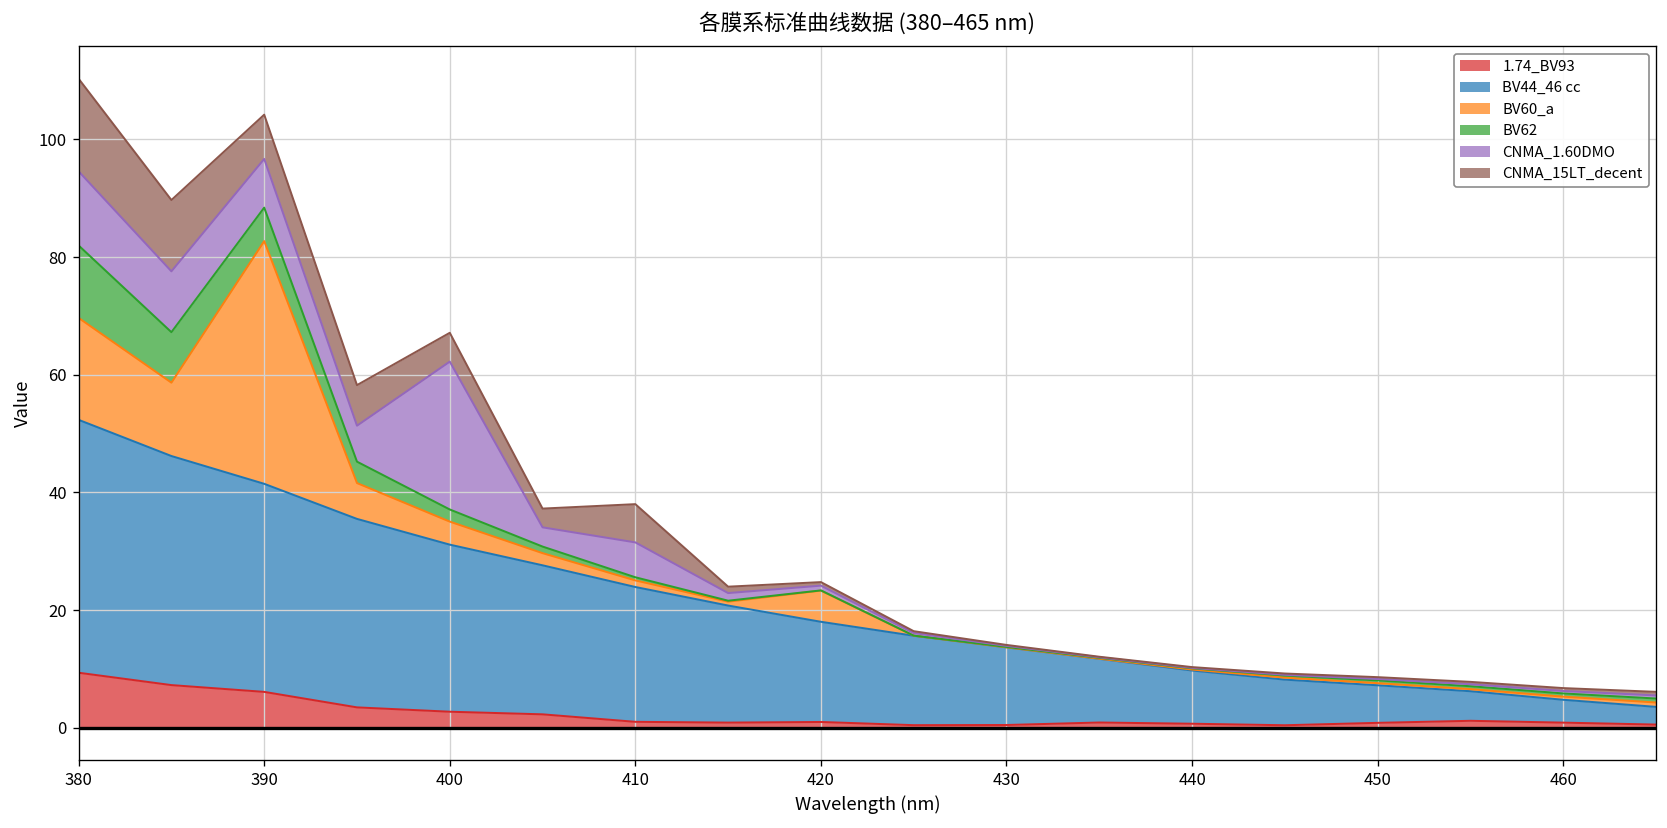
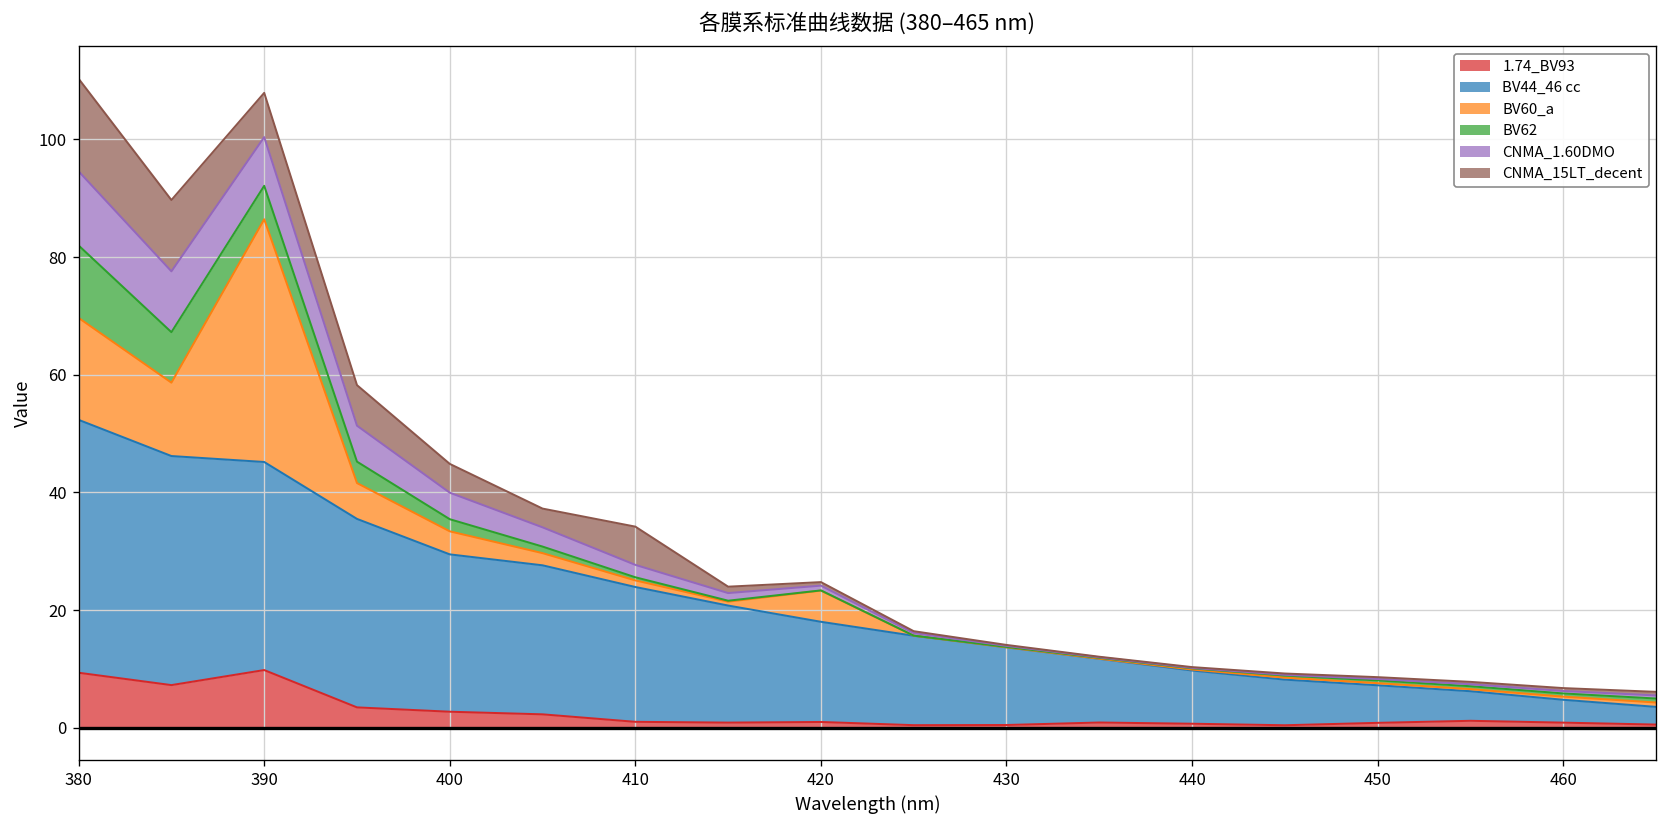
  {
    "1.74_BV93": {
      "380": 9,
-     "390": 6,
+     "390": 10,
      "400": 3,
      "410": 1,
      "420": 1,
      "430": 0,
      "440": 1,
      "450": 1,
      "460": 1
    },
    "BV44_46 cc": {
      "380": 43,
      "390": 35,
-     "400": 28,
+     "400": 27,
      "410": 23,
      "420": 17,
      "460": 4
    },
    "BV60_a": {
      "380": 17,
      "390": 41,
      "400": 4,
      "410": 1,
      "460": 1
    },
    "BV62": {
      "380": 12,
      "390": 6,
      "400": 2,
      "410": 1
    },
    "CNMA_1.60DMO": {
      "380": 13,
      "390": 8,
-     "400": 25,
-     "410": 6,
+     "400": 5,
+     "410": 2,
      "420": 1
    },
    "CNMA_15LT_decent": {
      "380": 16,
      "390": 8,
      "400": 5,
      "410": 6,
      "420": 1
    }
  }
